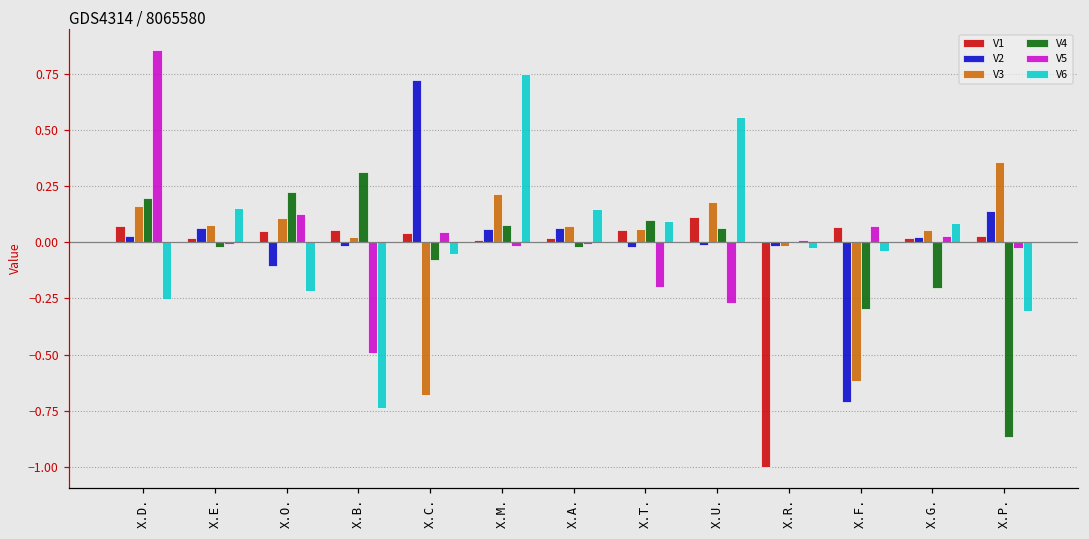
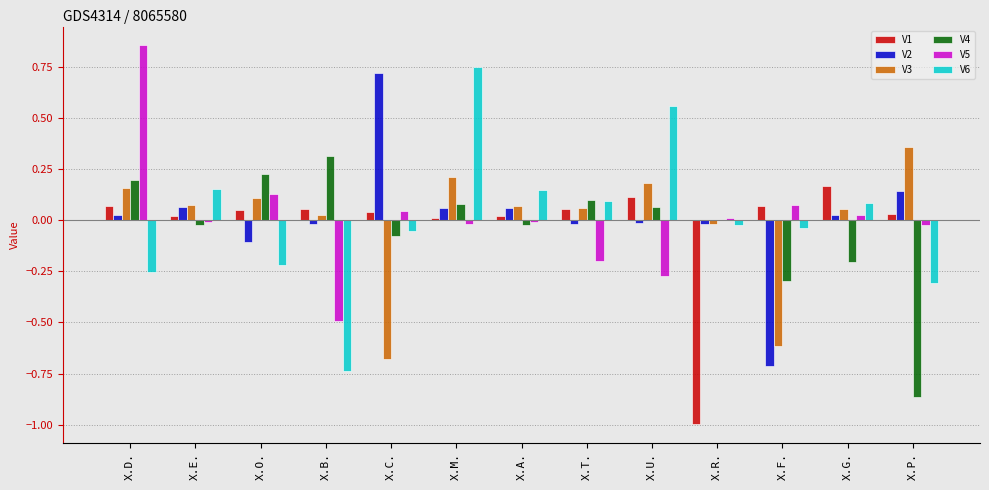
  {
    "V1": {
      "X.D.": 0.07,
      "X.E.": 0.02,
      "X.O.": 0.05,
      "X.B.": 0.06,
      "X.C.": 0.04,
      "X.A.": 0.02,
      "X.T.": 0.05,
      "X.U.": 0.11,
      "X.R.": -1.00,
      "X.F.": 0.07,
-     "X.G.": 0.02,
+     "X.G.": 0.17,
      "X.P.": 0.03
    },
    "V2": {
      "X.D.": 0.03,
      "X.E.": 0.06,
      "X.O.": -0.11,
      "X.B.": -0.02,
      "X.C.": 0.72,
      "X.M.": 0.06,
      "X.A.": 0.06,
      "X.T.": -0.02,
      "X.U.": -0.01,
      "X.R.": -0.02,
      "X.F.": -0.71,
      "X.G.": 0.02,
      "X.P.": 0.14
    },
    "V3": {
      "X.D.": 0.16,
      "X.E.": 0.07,
      "X.O.": 0.11,
      "X.B.": 0.02,
      "X.C.": -0.68,
      "X.M.": 0.21,
      "X.A.": 0.07,
      "X.T.": 0.06,
      "X.U.": 0.18,
      "X.R.": -0.02,
      "X.F.": -0.62,
      "X.G.": 0.05,
      "X.P.": 0.36
    },
    "V4": {
      "X.D.": 0.20,
      "X.E.": -0.02,
      "X.O.": 0.23,
      "X.B.": 0.31,
      "X.C.": -0.08,
      "X.M.": 0.08,
      "X.A.": -0.02,
      "X.T.": 0.10,
      "X.U.": 0.06,
      "X.F.": -0.30,
      "X.G.": -0.20,
      "X.P.": -0.87
    },
    "V5": {
      "X.D.": 0.85,
      "X.O.": 0.13,
      "X.B.": -0.49,
      "X.C.": 0.05,
      "X.M.": -0.02,
      "X.T.": -0.20,
      "X.U.": -0.27,
      "X.F.": 0.07,
      "X.G.": 0.03,
      "X.P.": -0.02
    },
    "V6": {
      "X.D.": -0.25,
      "X.E.": 0.15,
      "X.O.": -0.22,
      "X.B.": -0.74,
      "X.C.": -0.05,
      "X.M.": 0.75,
      "X.A.": 0.15,
      "X.T.": 0.09,
      "X.U.": 0.56,
      "X.R.": -0.02,
      "X.F.": -0.04,
      "X.G.": 0.09,
      "X.P.": -0.31
    }
  }
